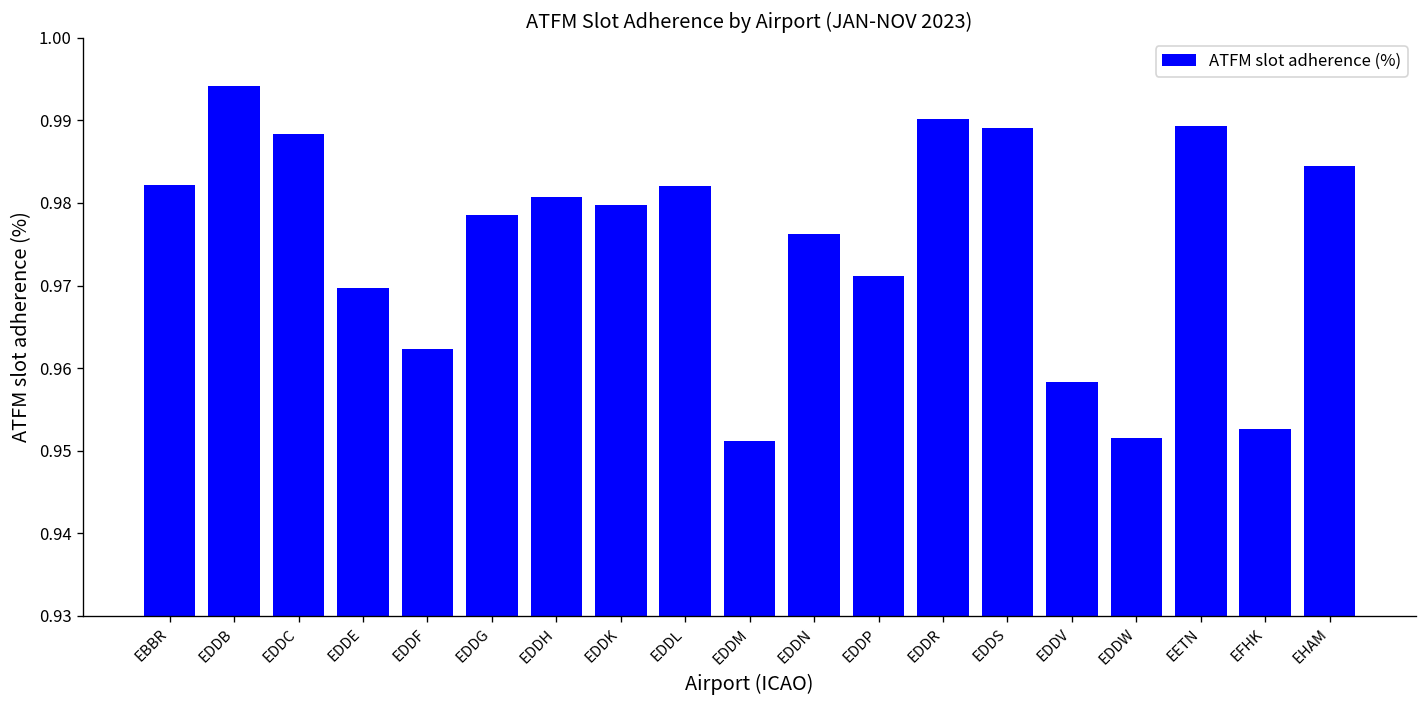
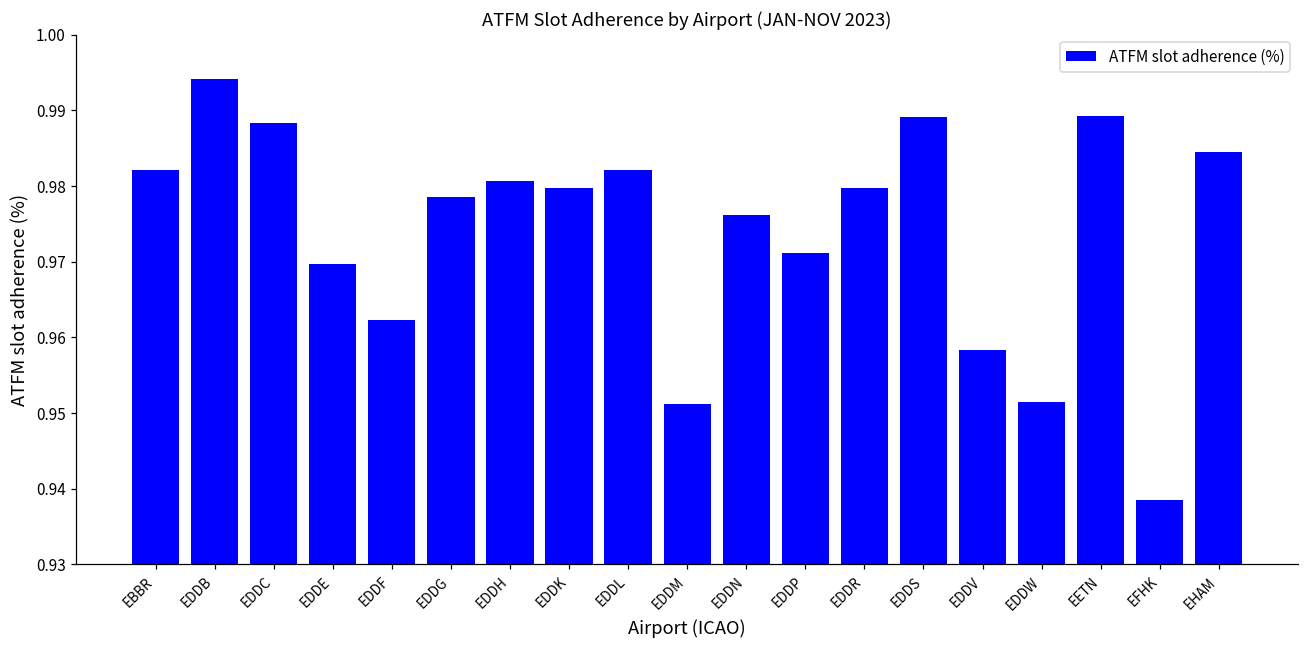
  {
    "EBBR": 0.982,
    "EDDB": 0.994,
    "EDDC": 0.988,
    "EDDE": 0.970,
    "EDDF": 0.962,
    "EDDG": 0.979,
    "EDDH": 0.981,
    "EDDK": 0.980,
    "EDDL": 0.982,
    "EDDM": 0.951,
    "EDDN": 0.976,
    "EDDP": 0.971,
-   "EDDR": 0.990,
+   "EDDR": 0.980,
    "EDDS": 0.989,
    "EDDV": 0.958,
    "EDDW": 0.952,
    "EETN": 0.989,
-   "EFHK": 0.953,
+   "EFHK": 0.939,
    "EHAM": 0.984
  }
